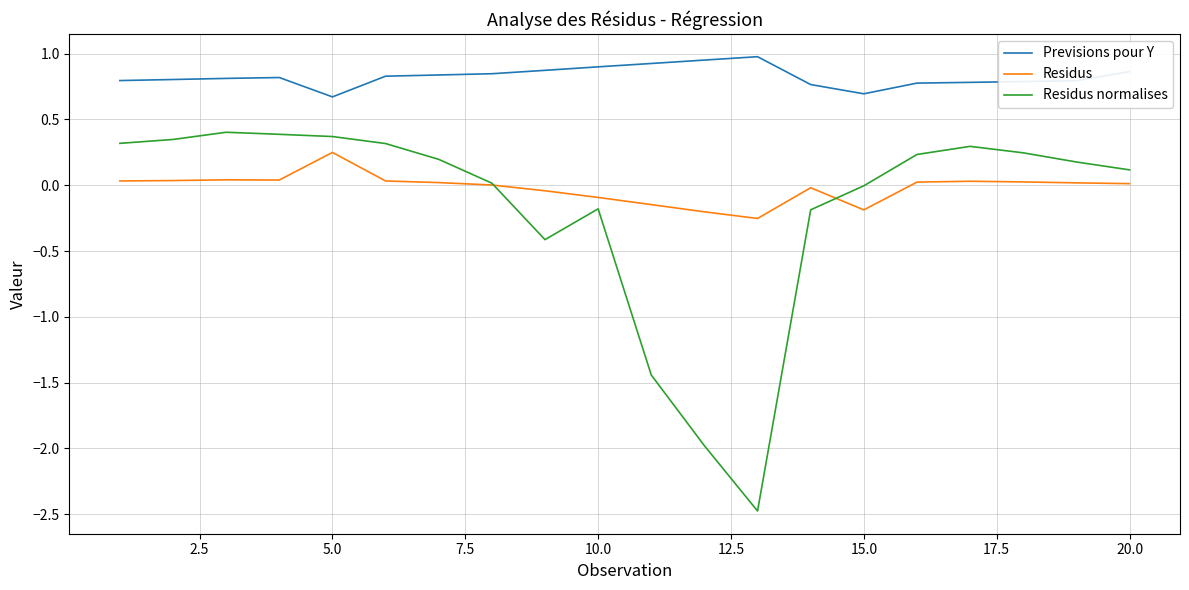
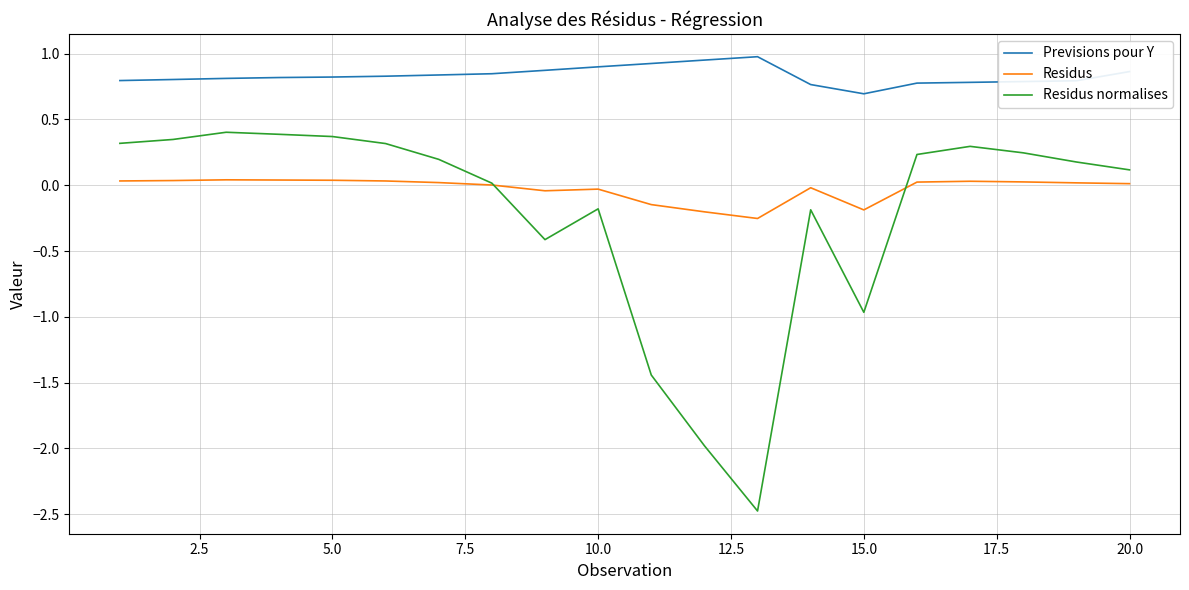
  {
    "Previsions pour Y": {
-     "5.0": 0.67,
+     "5.0": 0.82,
      "10.0": 0.90,
      "15.0": 0.69
    },
    "Residus": {
-     "5.0": 0.25,
-     "10.0": -0.09,
+     "5.0": 0.04,
+     "10.0": -0.03,
      "15.0": -0.19,
      "20.0": 0.01
    },
    "Residus normalises": {
      "5.0": 0.37,
      "10.0": -0.18,
-     "15.0": 0.00,
+     "15.0": -0.97,
      "20.0": 0.12
    }
  }
